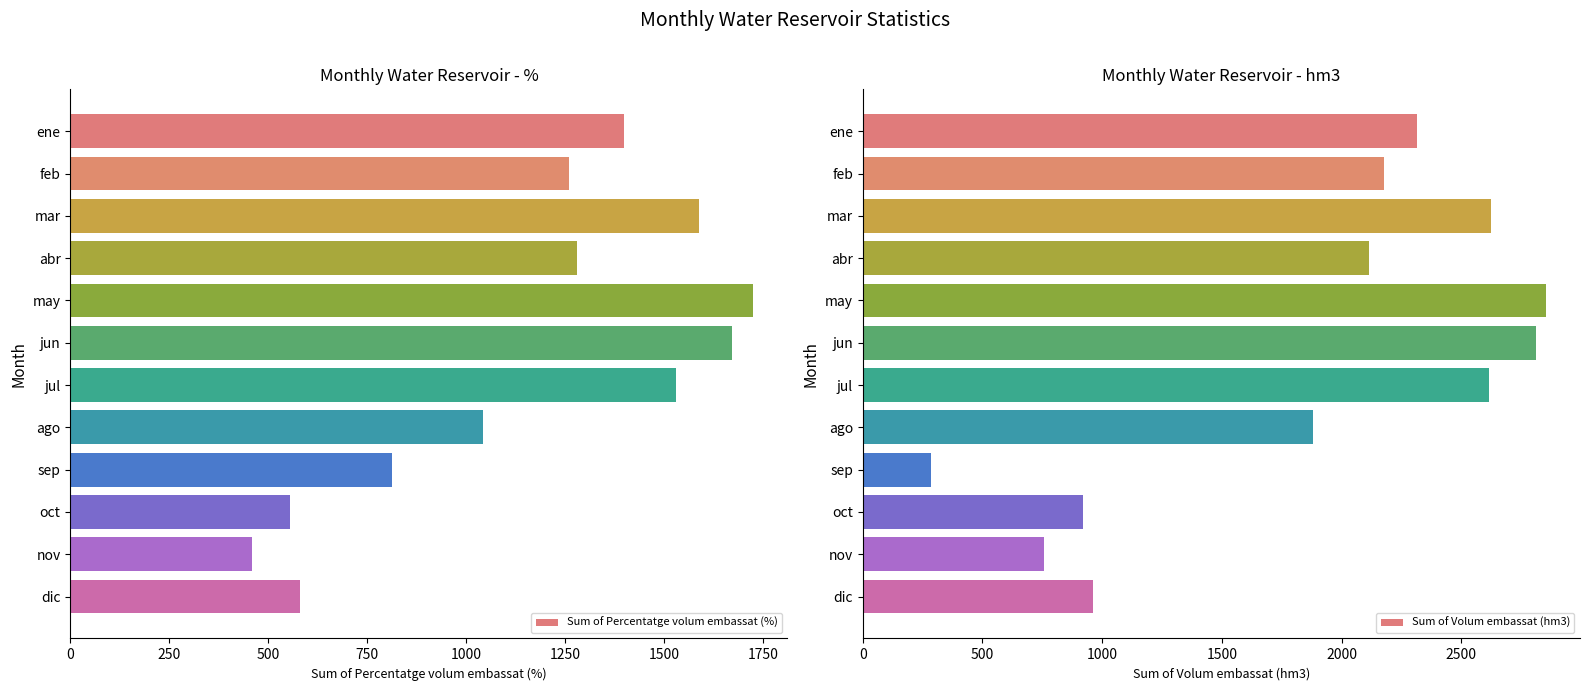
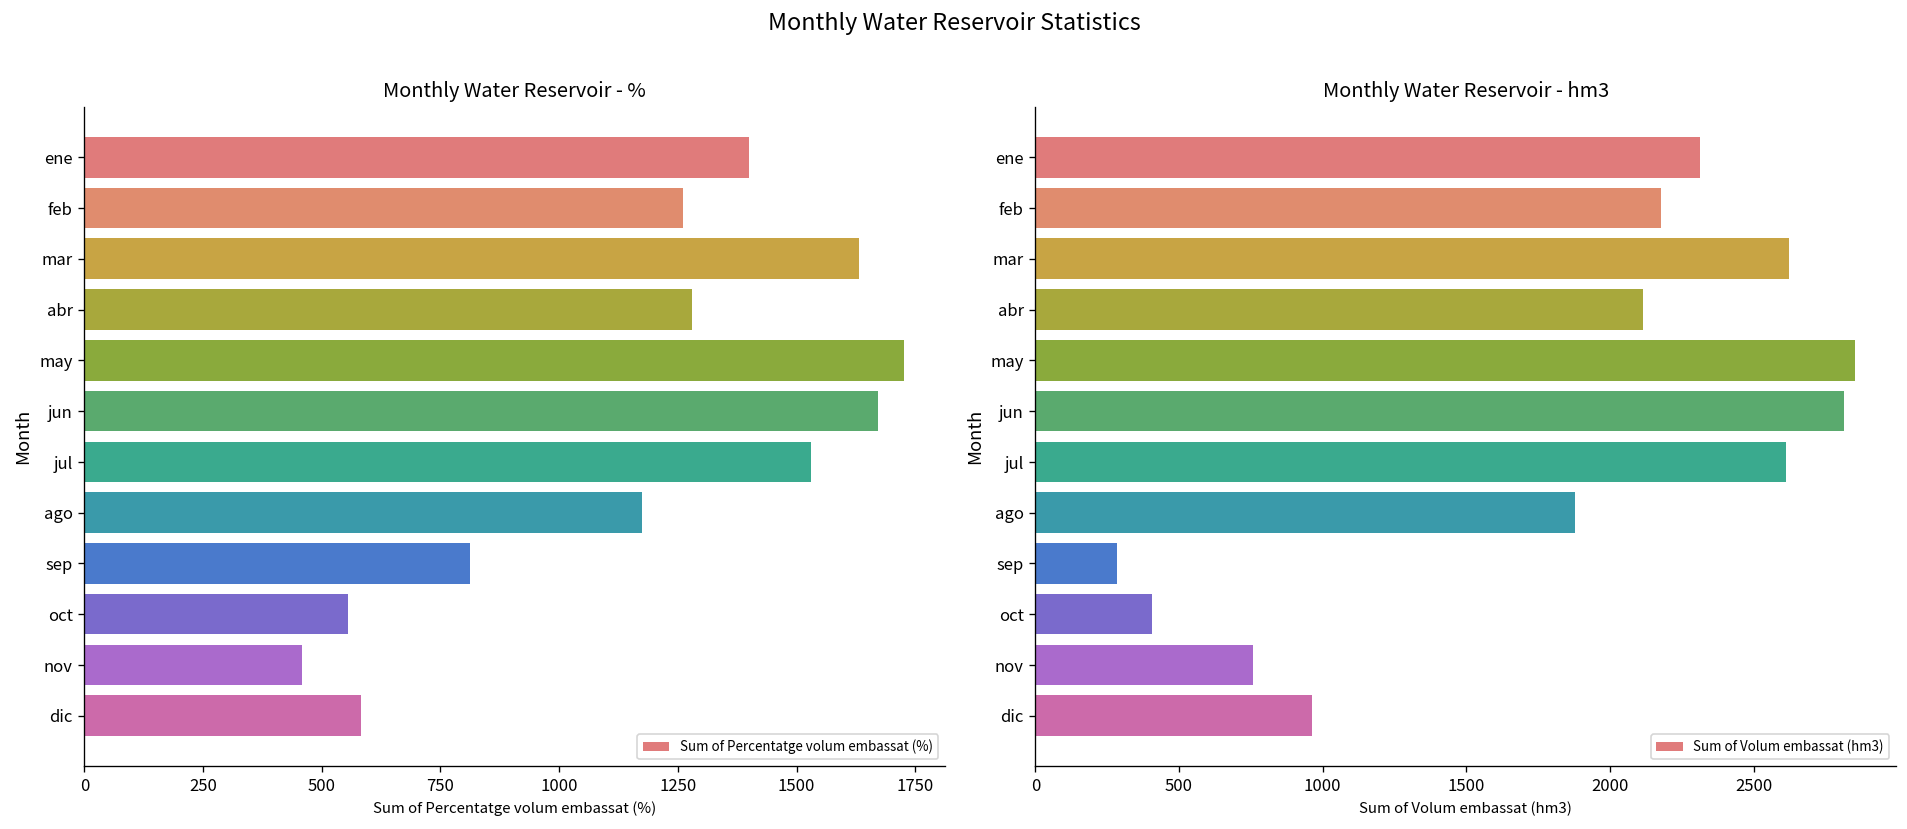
  {
    "Monthly Water Reservoir - %": {
      "ene": 1400,
      "feb": 1260,
-     "mar": 1590,
+     "mar": 1630,
      "abr": 1280,
      "may": 1730,
      "jun": 1670,
      "jul": 1530,
-     "ago": 1040,
+     "ago": 1180,
      "sep": 810,
      "oct": 560,
      "nov": 460,
      "dic": 580
    },
    "Monthly Water Reservoir - hm3": {
      "ene": 2310,
      "feb": 2180,
      "mar": 2620,
      "abr": 2120,
      "may": 2850,
      "jun": 2810,
      "jul": 2610,
      "ago": 1880,
      "sep": 290,
-     "oct": 920,
+     "oct": 410,
      "nov": 760,
      "dic": 960
    }
  }
